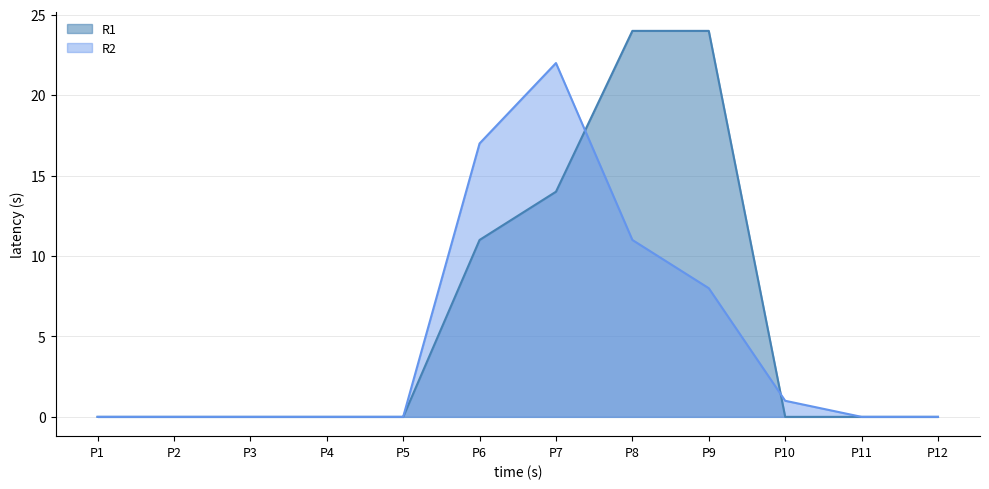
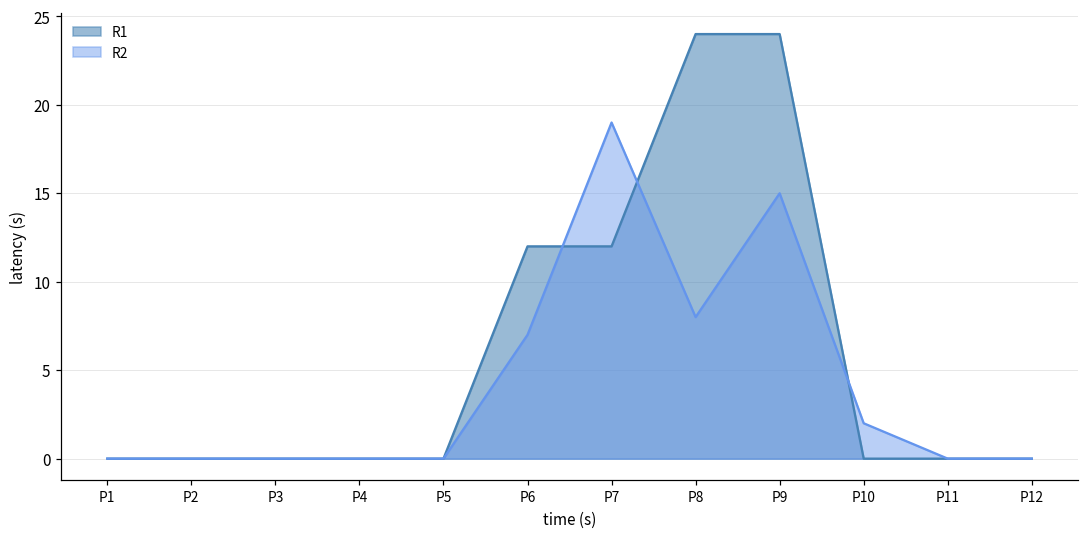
  {
    "R1": {
-     "P6": 11,
-     "P7": 14,
+     "P6": 12,
+     "P7": 12,
      "P8": 24,
      "P9": 24,
      "P10": 0
    },
    "R2": {
-     "P6": 17,
-     "P7": 22,
-     "P8": 11,
-     "P9": 8,
-     "P10": 1
+     "P6": 7,
+     "P7": 19,
+     "P8": 8,
+     "P9": 15,
+     "P10": 2
    }
  }
